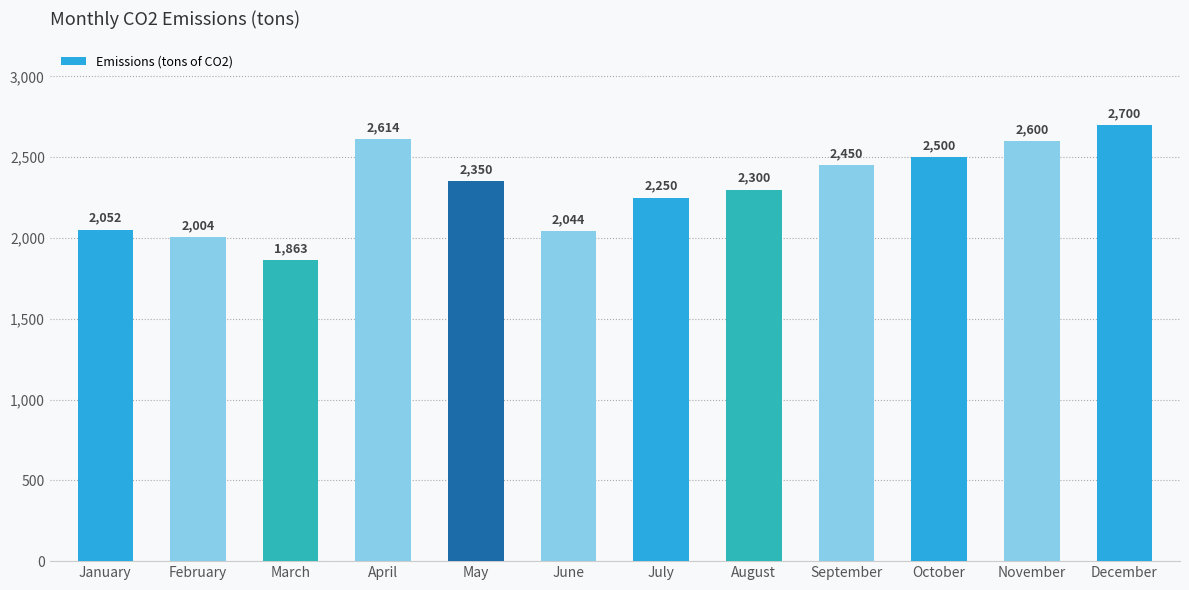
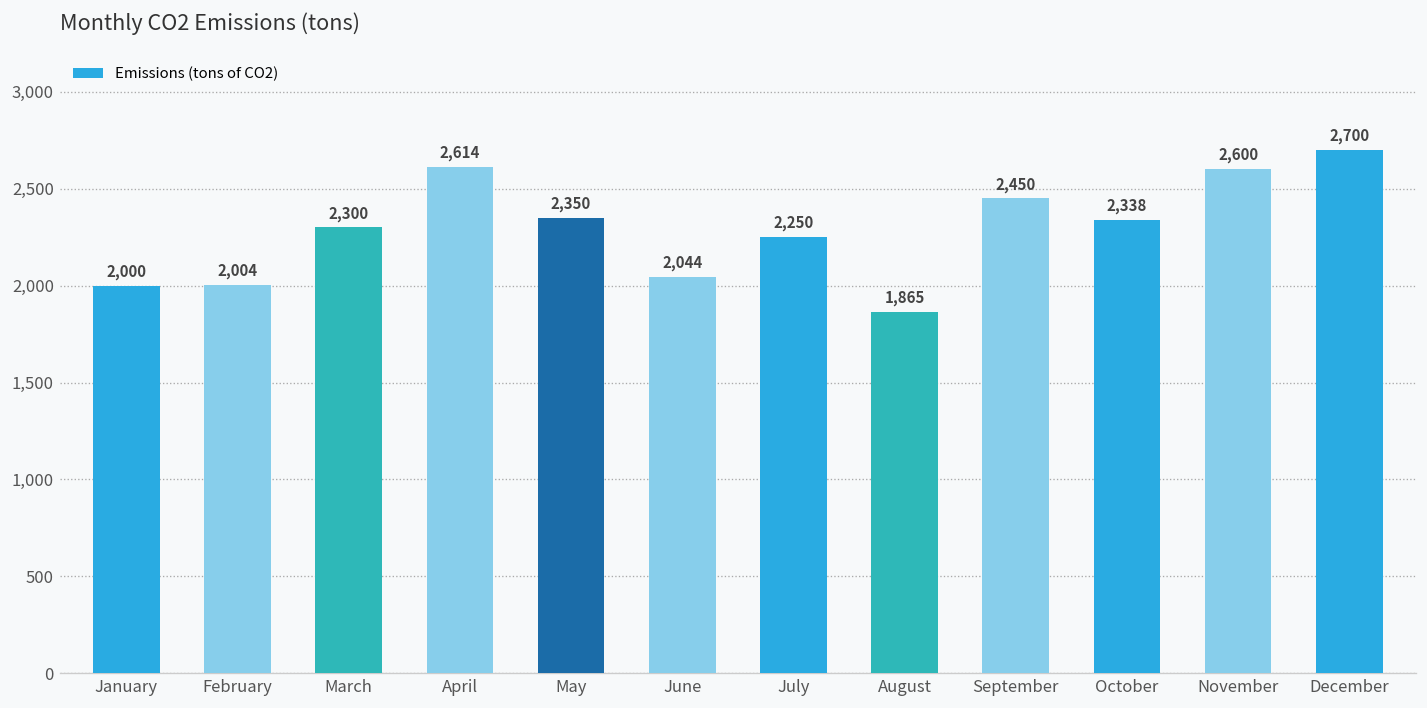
  {
-   "January": "2,052",
+   "January": "2,000",
    "February": "2,004",
-   "March": "1,863",
+   "March": "2,300",
    "April": "2,614",
    "May": "2,350",
    "June": "2,044",
    "July": "2,250",
-   "August": "2,300",
+   "August": "1,865",
    "September": "2,450",
-   "October": "2,500",
+   "October": "2,338",
    "November": "2,600",
    "December": "2,700"
  }
